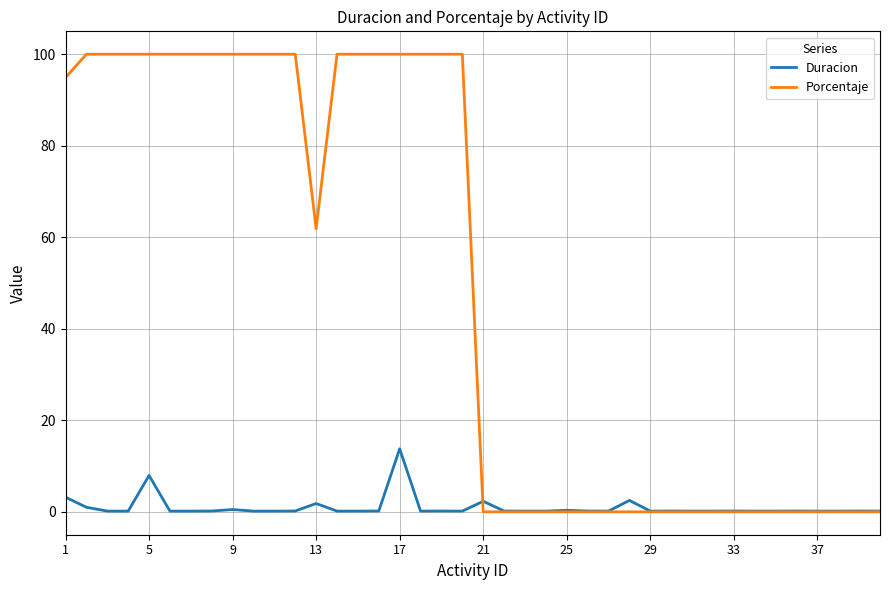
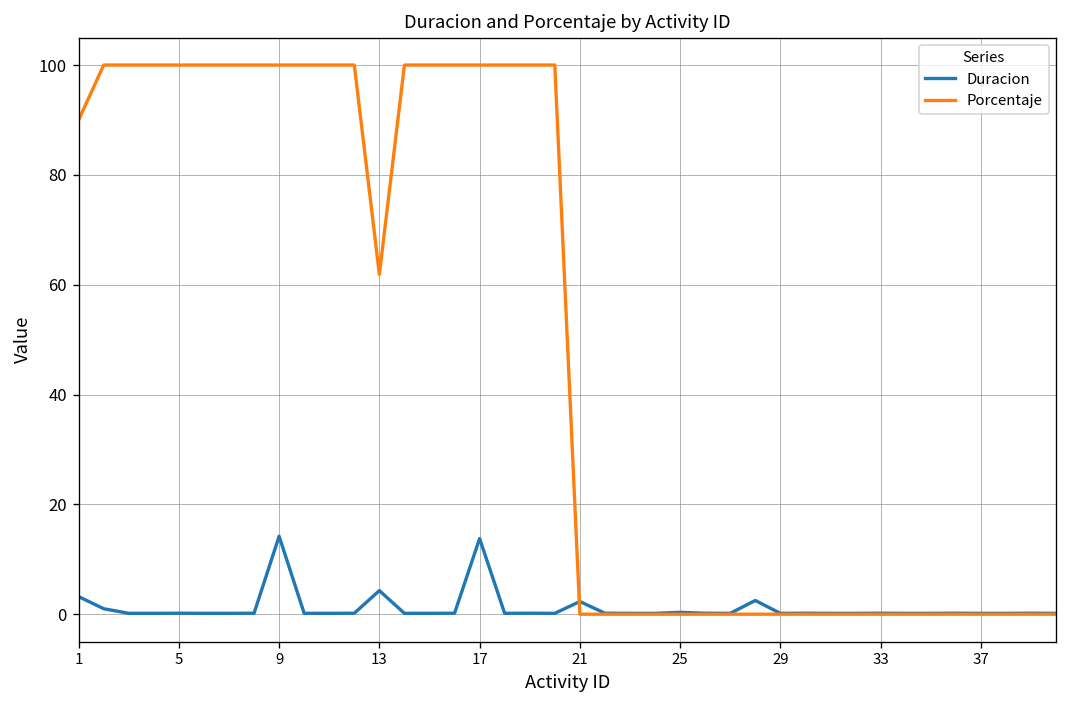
  {
    "Duracion": {
      "1": 3,
-     "5": 8,
-     "9": 1,
-     "13": 2,
+     "5": 0,
+     "9": 14,
+     "13": 4,
      "17": 14,
      "21": 2
    },
    "Porcentaje": {
-     "1": 95,
+     "1": 90,
      "5": 100,
      "9": 100,
      "13": 62,
      "17": 100,
      "21": 0
    }
  }
